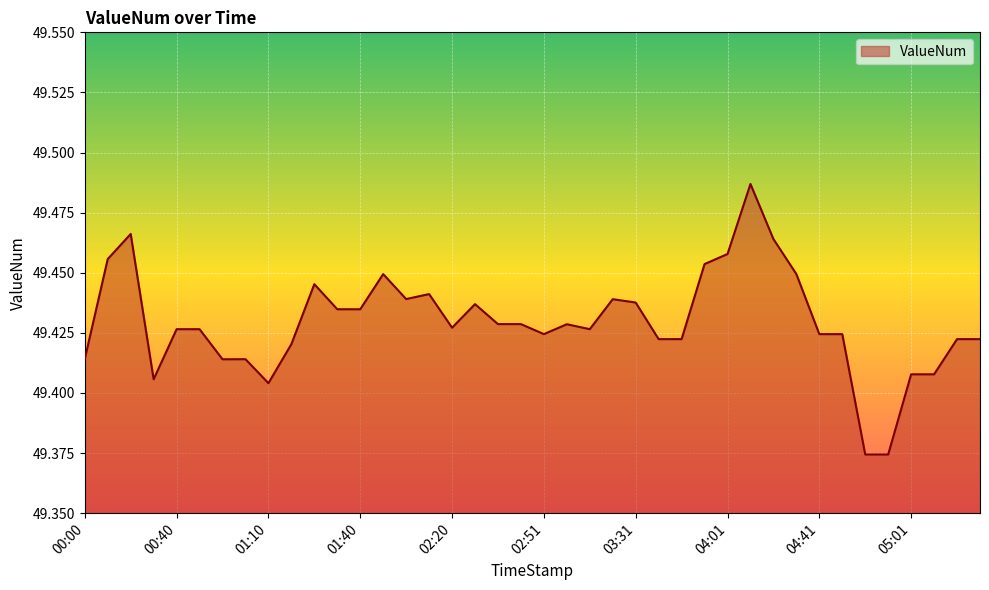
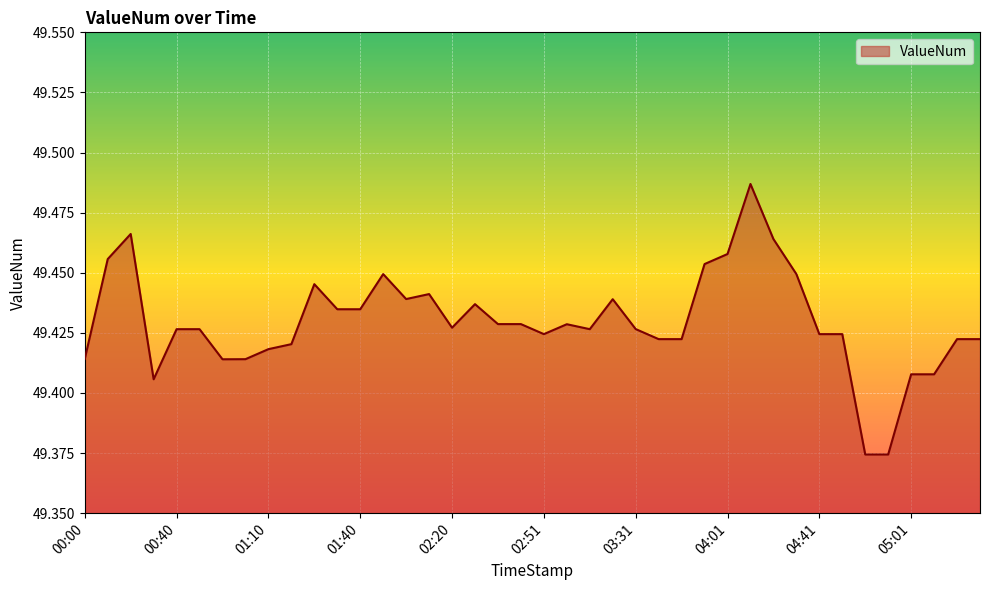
  {
    "00:00": 49.414,
-   "01:10": 49.404,
+   "01:10": 49.418,
    "02:20": 49.427,
    "02:51": 49.424,
-   "03:31": 49.438,
+   "03:31": 49.427,
    "04:01": 49.458
  }
